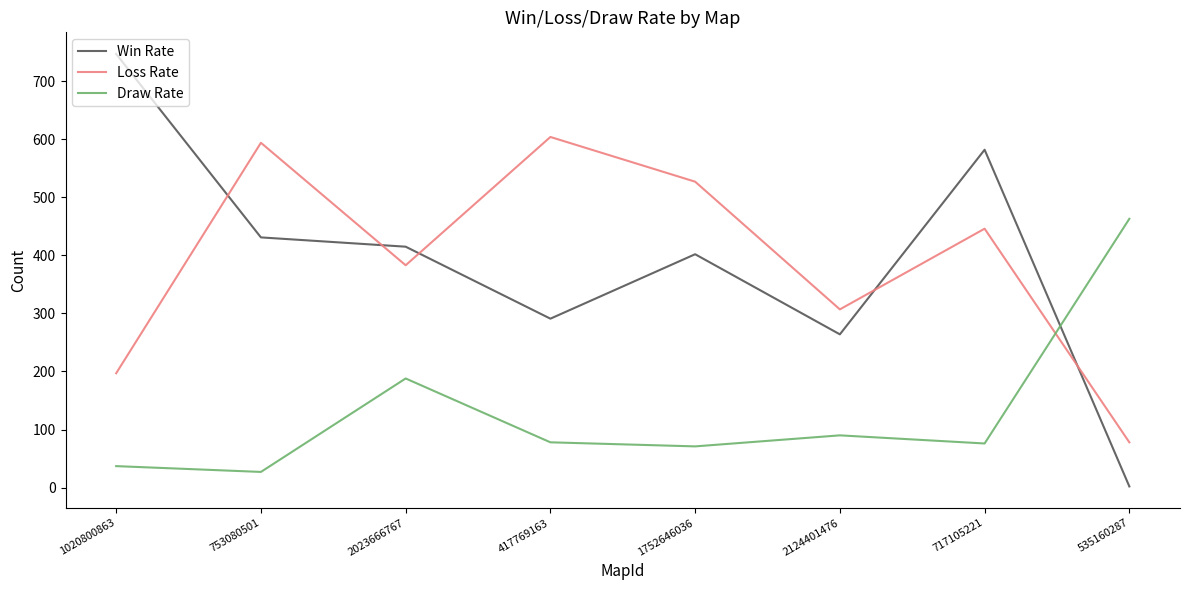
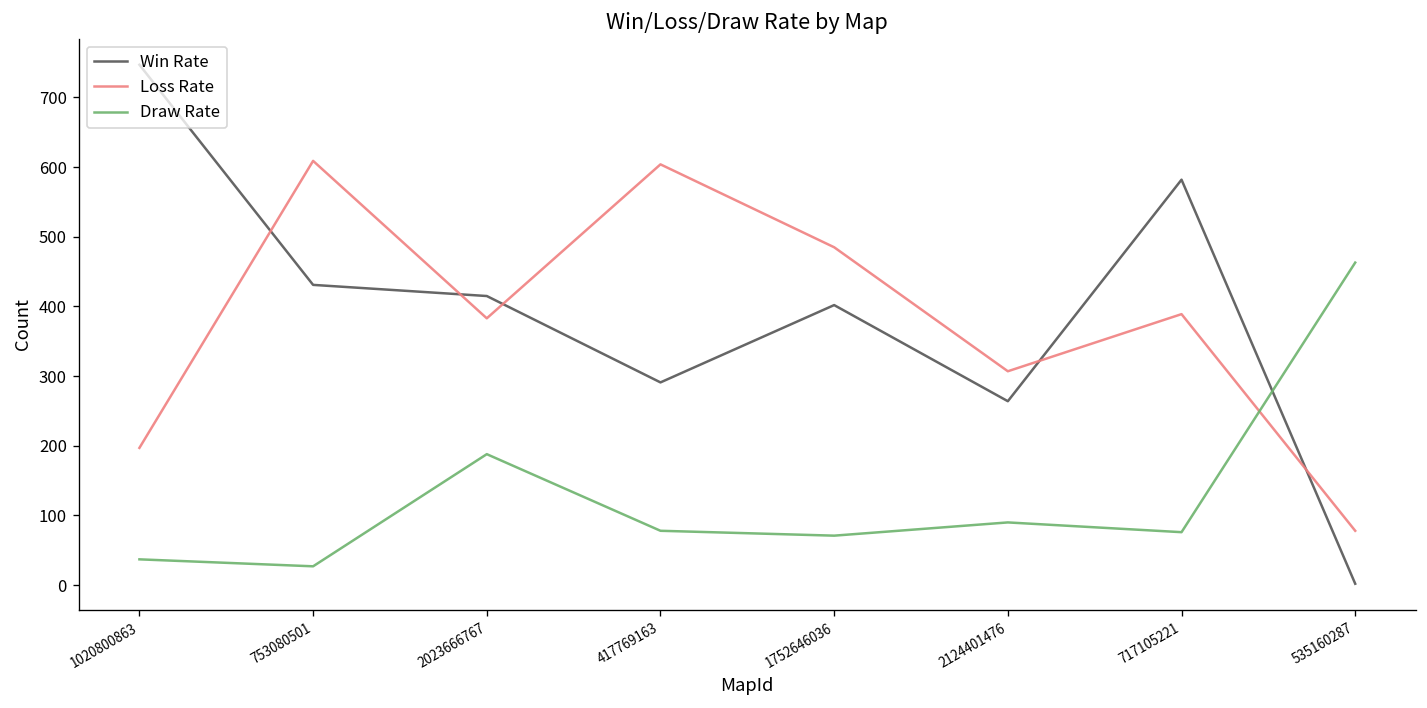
  {
    "Win Rate": {
      "753080501": 430,
      "2023666767": 420,
      "417769163": 290,
      "1752646036": 400,
      "2124401476": 260,
      "717105221": 580,
      "535160287": 0
    },
    "Loss Rate": {
      "1020800863": 200,
-     "753080501": 590,
+     "753080501": 610,
      "2023666767": 380,
      "417769163": 600,
-     "1752646036": 530,
+     "1752646036": 490,
      "2124401476": 310,
-     "717105221": 450,
+     "717105221": 390,
      "535160287": 80
    },
    "Draw Rate": {
      "1020800863": 40,
      "753080501": 30,
      "2023666767": 190,
      "417769163": 80,
      "1752646036": 70,
      "2124401476": 90,
      "717105221": 80,
      "535160287": 460
    }
  }
